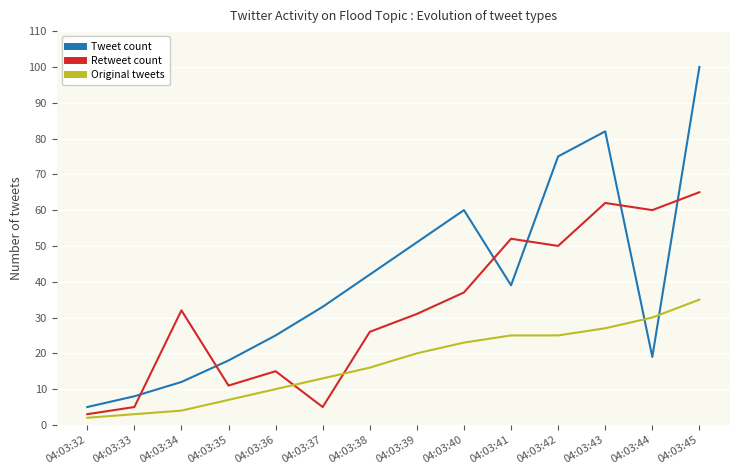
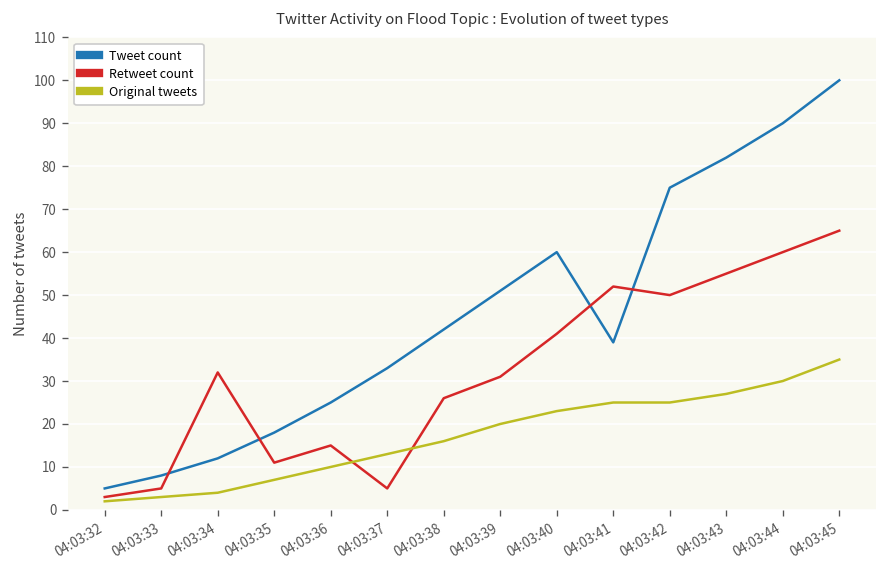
  {
    "Tweet count": {
      "04:03:32": 5,
      "04:03:33": 8,
      "04:03:34": 12,
      "04:03:35": 18,
      "04:03:36": 25,
      "04:03:37": 33,
      "04:03:38": 42,
      "04:03:39": 51,
      "04:03:40": 60,
      "04:03:41": 39,
      "04:03:42": 75,
      "04:03:43": 82,
-     "04:03:44": 19,
+     "04:03:44": 90,
      "04:03:45": 100
    },
    "Retweet count": {
      "04:03:32": 3,
      "04:03:33": 5,
      "04:03:34": 32,
      "04:03:35": 11,
      "04:03:36": 15,
      "04:03:37": 5,
      "04:03:38": 26,
      "04:03:39": 31,
-     "04:03:40": 37,
+     "04:03:40": 41,
      "04:03:41": 52,
      "04:03:42": 50,
-     "04:03:43": 62,
+     "04:03:43": 55,
      "04:03:44": 60,
      "04:03:45": 65
    },
    "Original tweets": {
      "04:03:32": 2,
      "04:03:33": 3,
      "04:03:34": 4,
      "04:03:35": 7,
      "04:03:36": 10,
      "04:03:37": 13,
      "04:03:38": 16,
      "04:03:39": 20,
      "04:03:40": 23,
      "04:03:41": 25,
      "04:03:42": 25,
      "04:03:43": 27,
      "04:03:44": 30,
      "04:03:45": 35
    }
  }
